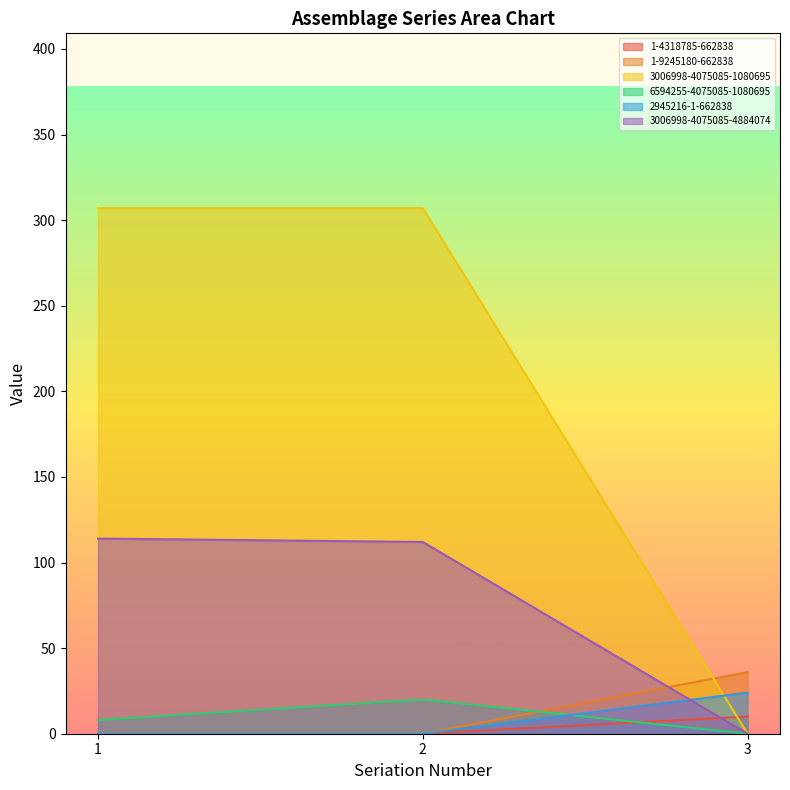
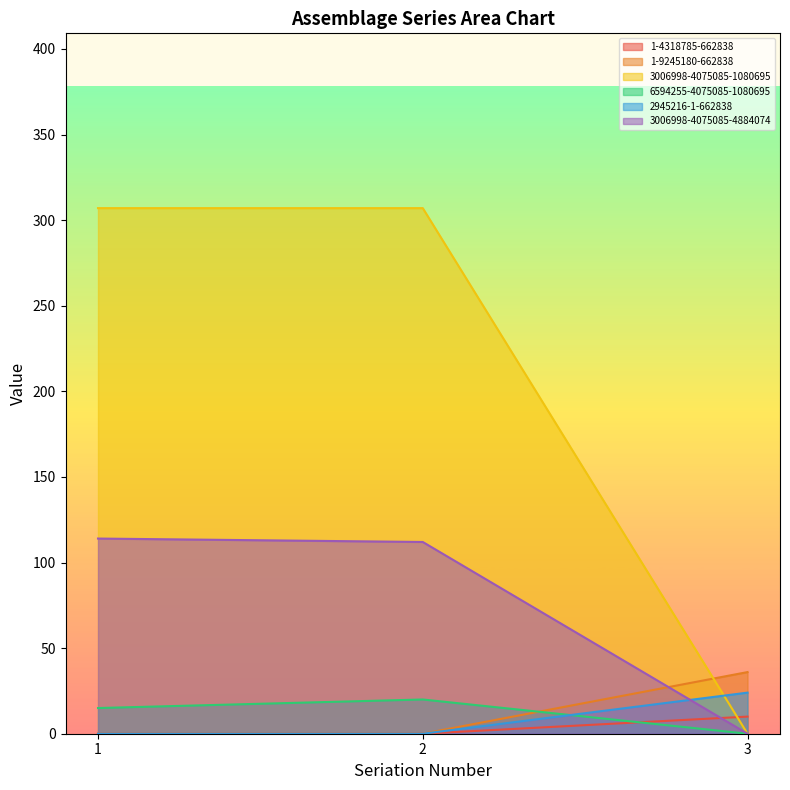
  {
    "3006998-4075085-1080695": {
      "1": 307,
      "2": 307
    },
    "6594255-4075085-1080695": {
-     "1": 8,
+     "1": 15,
      "2": 20
    },
    "2945216-1-662838": {
      "3": 24
    },
    "3006998-4075085-4884074": {
      "1": 114,
      "2": 112
    }
  }
